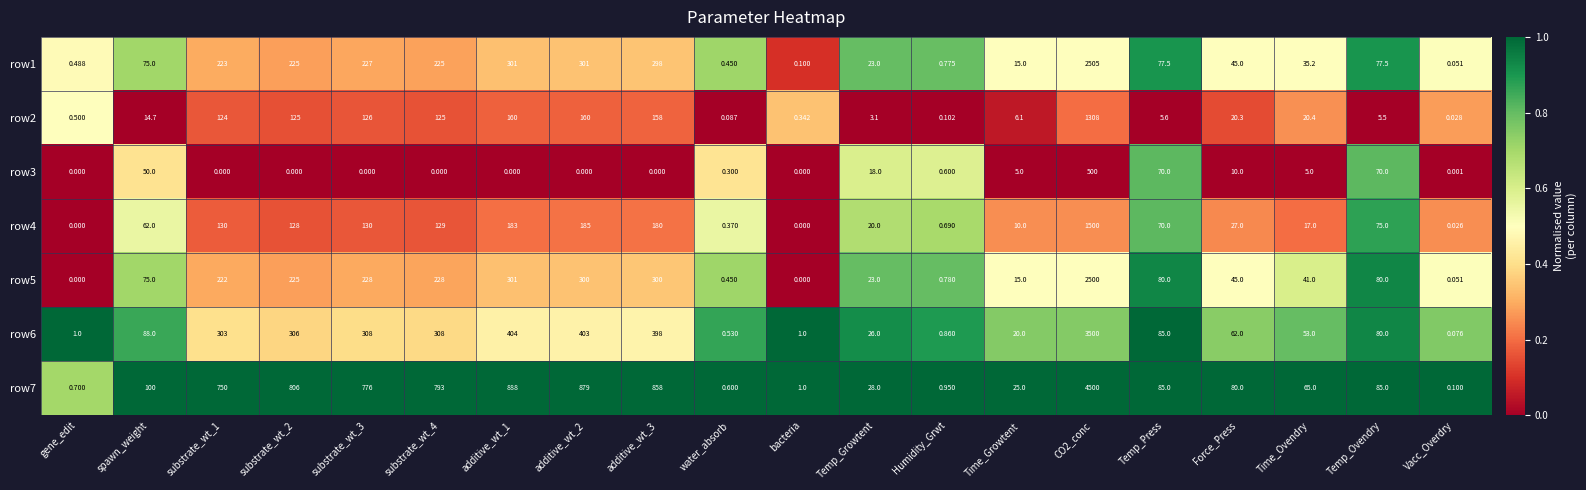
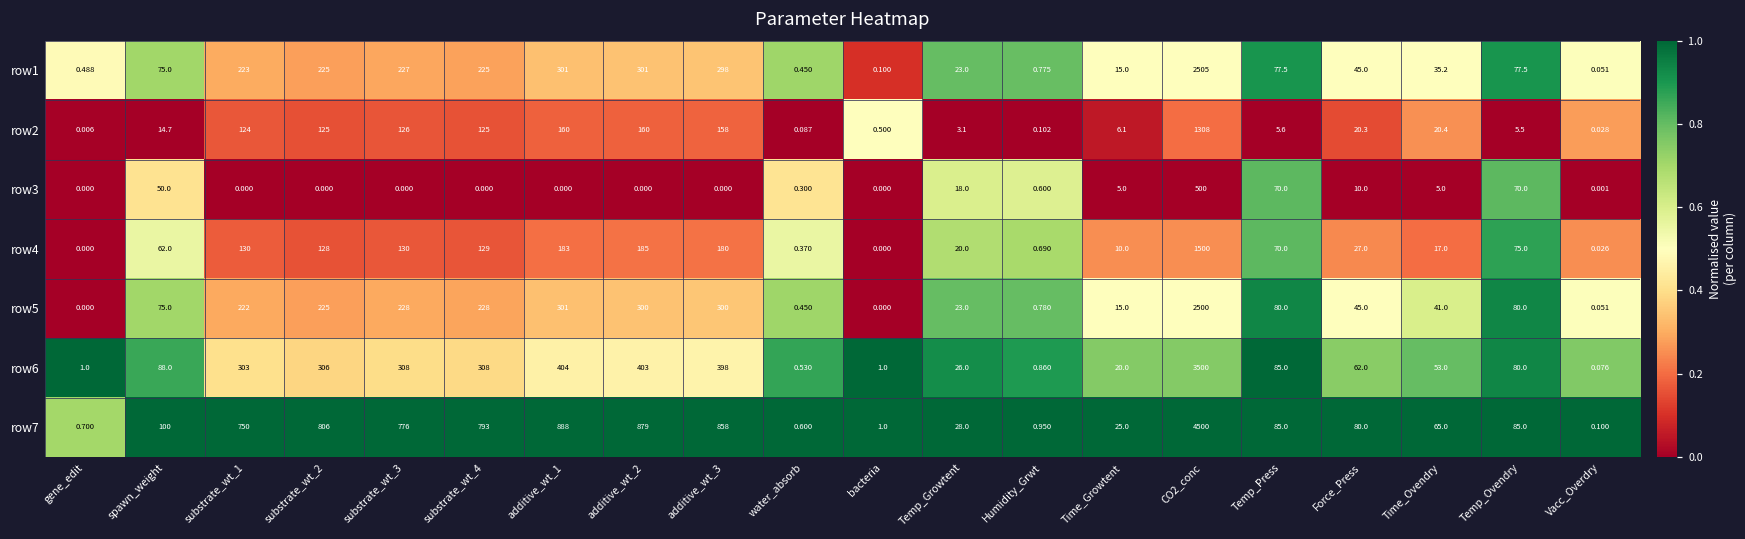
  {
    "row1": {
      "gene_edit": 0.488,
      "spawn_weight": 75.0,
      "substrate_wt_1": 223,
      "substrate_wt_2": 225,
      "substrate_wt_3": 227,
      "substrate_wt_4": 225,
      "additive_wt_1": 301,
      "additive_wt_2": 301,
      "additive_wt_3": 298,
      "water_absorb": 0.450,
      "bacteria": 0.100,
      "Temp_Growtent": 23.0,
      "Humidity_Grwt": 0.775,
      "Time_Growtent": 15.0,
      "CO2_conc": 2505,
      "Temp_Press": 77.5,
      "Force_Press": 45.0,
      "Time_Ovendry": 35.2,
      "Temp_Ovendry": 77.5,
      "Vacc_Overdry": 0.051
    },
    "row2": {
-     "gene_edit": 0.500,
+     "gene_edit": 0.006,
      "spawn_weight": 14.7,
      "substrate_wt_1": 124,
      "substrate_wt_2": 125,
      "substrate_wt_3": 126,
      "substrate_wt_4": 125,
      "additive_wt_1": 160,
      "additive_wt_2": 160,
      "additive_wt_3": 158,
      "water_absorb": 0.087,
-     "bacteria": 0.342,
+     "bacteria": 0.500,
      "Temp_Growtent": 3.1,
      "Humidity_Grwt": 0.102,
      "Time_Growtent": 6.1,
      "CO2_conc": 1308,
      "Temp_Press": 5.6,
      "Force_Press": 20.3,
      "Time_Ovendry": 20.4,
      "Temp_Ovendry": 5.5,
      "Vacc_Overdry": 0.028
    },
    "row3": {
      "gene_edit": 0.000,
      "spawn_weight": 50.0,
      "substrate_wt_1": 0.000,
      "substrate_wt_2": 0.000,
      "substrate_wt_3": 0.000,
      "substrate_wt_4": 0.000,
      "additive_wt_1": 0.000,
      "additive_wt_2": 0.000,
      "additive_wt_3": 0.000,
      "water_absorb": 0.300,
      "bacteria": 0.000,
      "Temp_Growtent": 18.0,
      "Humidity_Grwt": 0.600,
      "Time_Growtent": 5.0,
      "CO2_conc": 500,
      "Temp_Press": 70.0,
      "Force_Press": 10.0,
      "Time_Ovendry": 5.0,
      "Temp_Ovendry": 70.0,
      "Vacc_Overdry": 0.001
    },
    "row4": {
      "gene_edit": 0.000,
      "spawn_weight": 62.0,
      "substrate_wt_1": 130,
      "substrate_wt_2": 128,
      "substrate_wt_3": 130,
      "substrate_wt_4": 129,
      "additive_wt_1": 183,
      "additive_wt_2": 185,
      "additive_wt_3": 180,
      "water_absorb": 0.370,
      "bacteria": 0.000,
      "Temp_Growtent": 20.0,
      "Humidity_Grwt": 0.690,
      "Time_Growtent": 10.0,
      "CO2_conc": 1500,
      "Temp_Press": 70.0,
      "Force_Press": 27.0,
      "Time_Ovendry": 17.0,
      "Temp_Ovendry": 75.0,
      "Vacc_Overdry": 0.026
    },
    "row5": {
      "gene_edit": 0.000,
      "spawn_weight": 75.0,
      "substrate_wt_1": 222,
      "substrate_wt_2": 225,
      "substrate_wt_3": 228,
      "substrate_wt_4": 228,
      "additive_wt_1": 301,
      "additive_wt_2": 300,
      "additive_wt_3": 300,
      "water_absorb": 0.450,
      "bacteria": 0.000,
      "Temp_Growtent": 23.0,
      "Humidity_Grwt": 0.780,
      "Time_Growtent": 15.0,
      "CO2_conc": 2500,
      "Temp_Press": 80.0,
      "Force_Press": 45.0,
      "Time_Ovendry": 41.0,
      "Temp_Ovendry": 80.0,
      "Vacc_Overdry": 0.051
    },
    "row6": {
      "gene_edit": 1.0,
      "spawn_weight": 88.0,
      "substrate_wt_1": 303,
      "substrate_wt_2": 306,
      "substrate_wt_3": 308,
      "substrate_wt_4": 308,
      "additive_wt_1": 404,
      "additive_wt_2": 403,
      "additive_wt_3": 398,
      "water_absorb": 0.530,
      "bacteria": 1.0,
      "Temp_Growtent": 26.0,
      "Humidity_Grwt": 0.860,
      "Time_Growtent": 20.0,
      "CO2_conc": 3500,
      "Temp_Press": 85.0,
      "Force_Press": 62.0,
      "Time_Ovendry": 53.0,
      "Temp_Ovendry": 80.0,
      "Vacc_Overdry": 0.076
    },
    "row7": {
      "gene_edit": 0.700,
      "spawn_weight": 100,
      "substrate_wt_1": 750,
      "substrate_wt_2": 806,
      "substrate_wt_3": 776,
      "substrate_wt_4": 793,
      "additive_wt_1": 888,
      "additive_wt_2": 879,
      "additive_wt_3": 858,
      "water_absorb": 0.600,
      "bacteria": 1.0,
      "Temp_Growtent": 28.0,
      "Humidity_Grwt": 0.950,
      "Time_Growtent": 25.0,
      "CO2_conc": 4500,
      "Temp_Press": 85.0,
      "Force_Press": 80.0,
      "Time_Ovendry": 65.0,
      "Temp_Ovendry": 85.0,
      "Vacc_Overdry": 0.100
    }
  }
